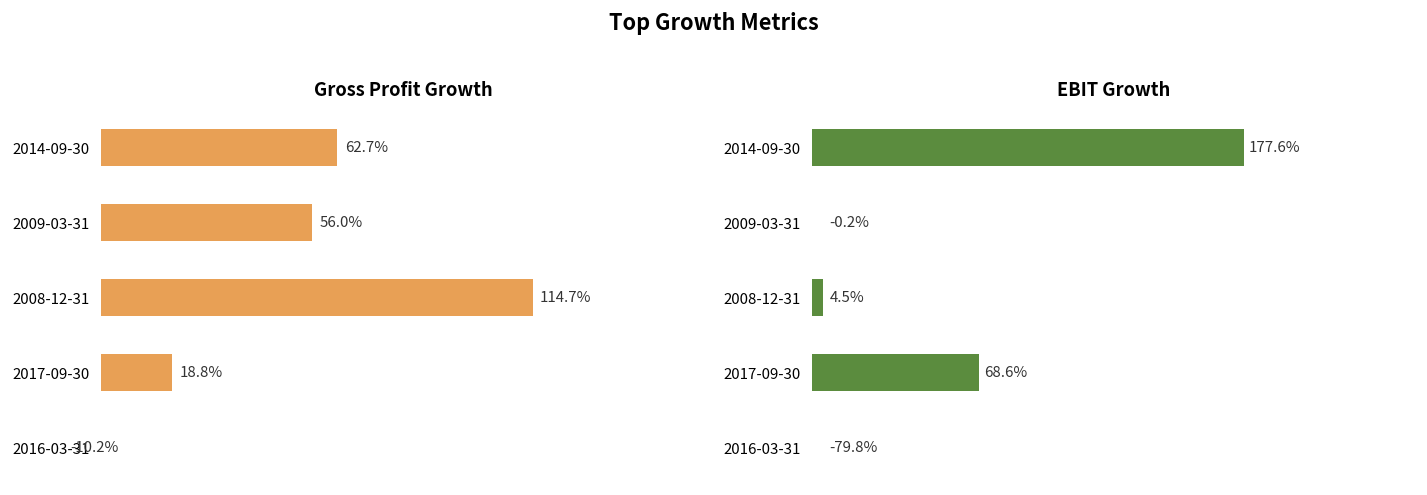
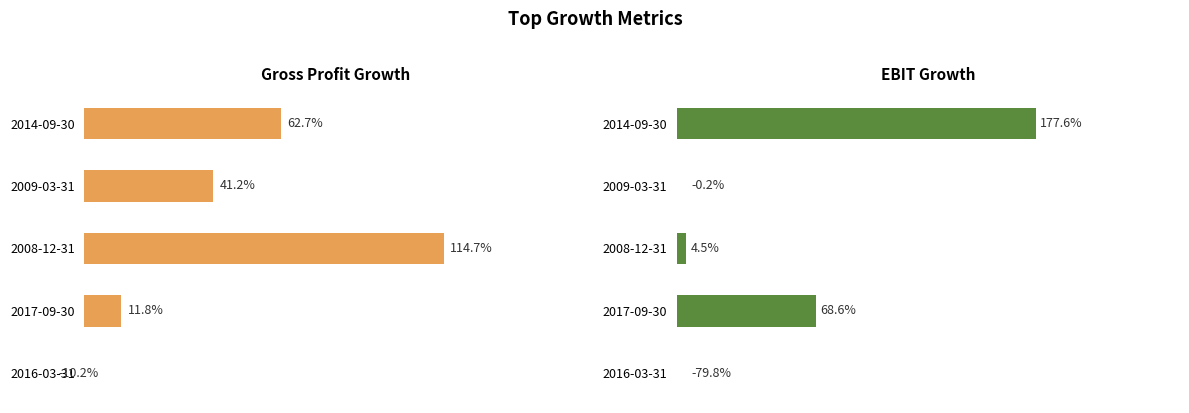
  {
    "Gross Profit Growth": {
      "2014-09-30": "62.7%",
-     "2009-03-31": "56.0%",
+     "2009-03-31": "41.2%",
      "2008-12-31": "114.7%",
-     "2017-09-30": "18.8%"
+     "2017-09-30": "11.8%"
    },
    "EBIT Growth": {
      "2014-09-30": "177.6%",
      "2008-12-31": "4.5%",
      "2017-09-30": "68.6%"
    }
  }
